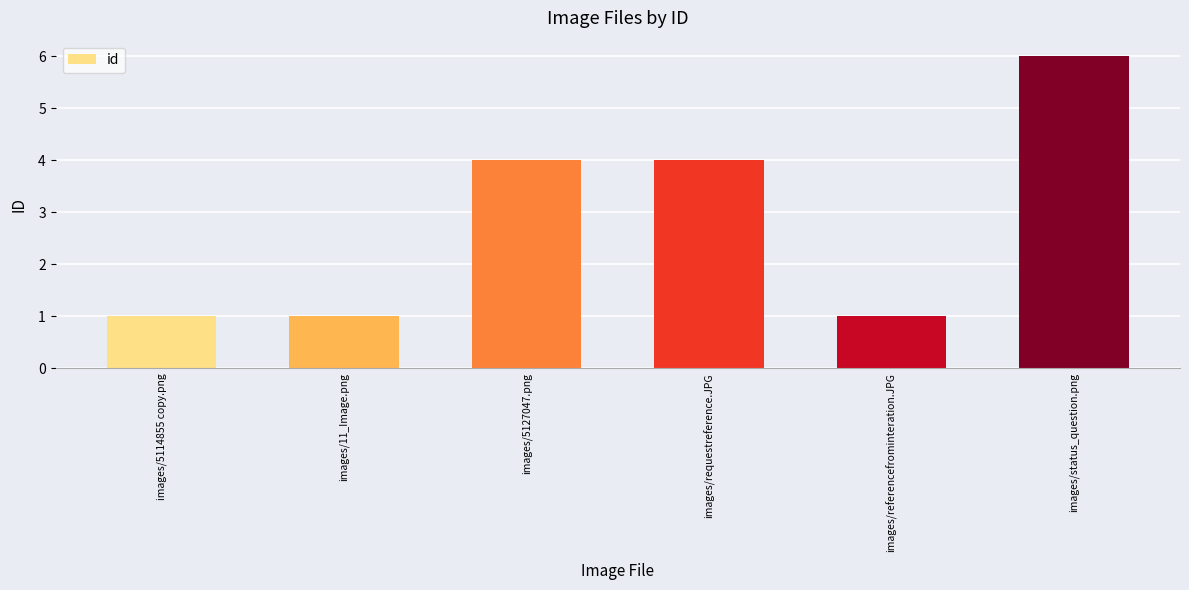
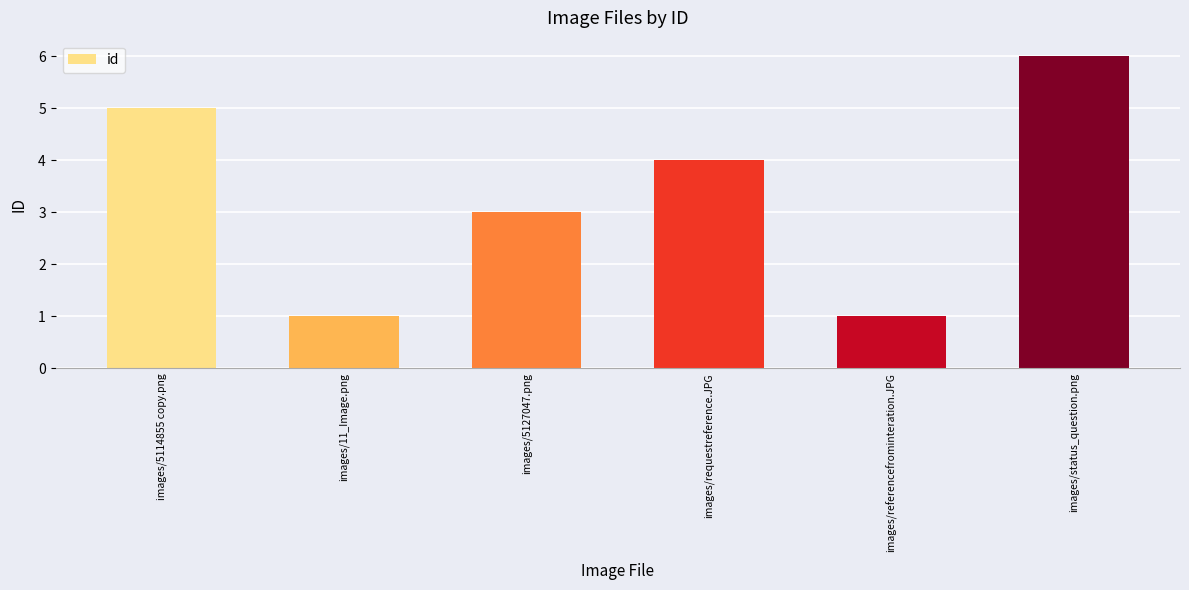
  {
-   "images/5114855 copy.png": 1,
+   "images/5114855 copy.png": 5,
    "images/11_Image.png": 1,
-   "images/5127047.png": 4,
+   "images/5127047.png": 3,
    "images/requestreference.JPG": 4,
    "images/referencefrominteration.JPG": 1,
    "images/status_question.png": 6
  }
